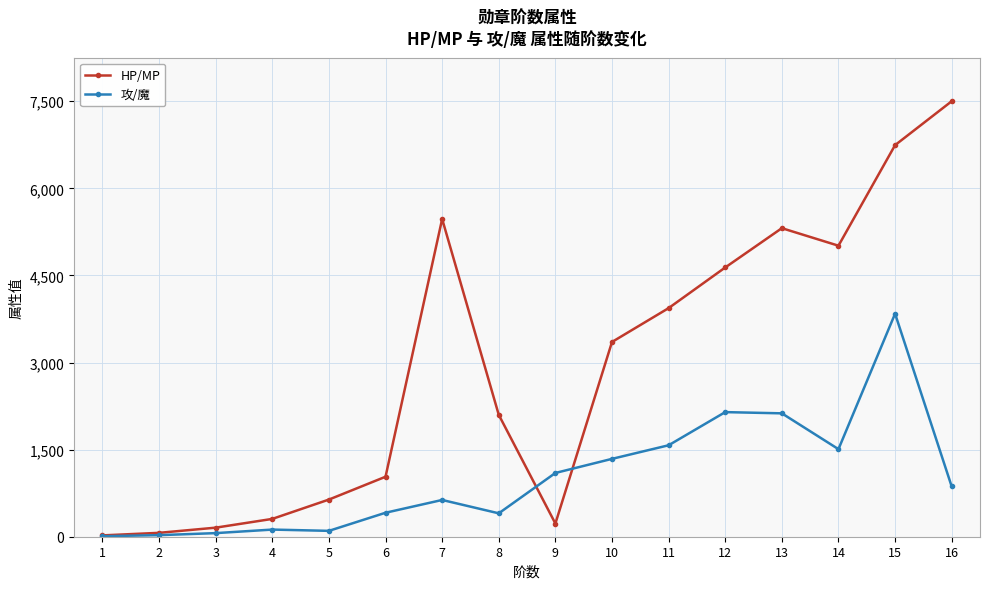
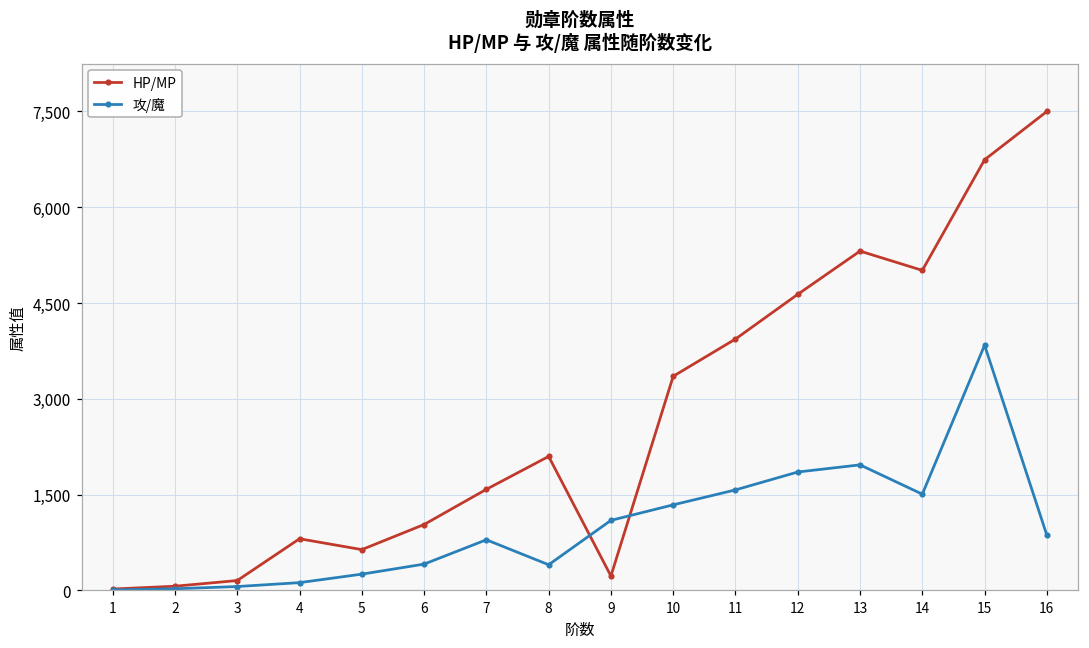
  {
    "HP/MP": {
      "3": "200",
-     "4": "300",
+     "4": "800",
      "5": "600",
      "6": "1,000",
-     "7": "5,500",
+     "7": "1,600",
      "8": "2,100",
      "9": "200",
      "10": "3,400",
      "11": "3,900",
      "12": "4,600",
      "13": "5,300",
      "14": "5,000",
      "15": "6,700",
      "16": "7,500"
    },
    "攻/魔": {
      "3": "100",
      "4": "100",
-     "5": "100",
+     "5": "300",
      "6": "400",
-     "7": "600",
+     "7": "800",
      "8": "400",
      "9": "1,100",
      "10": "1,300",
      "11": "1,600",
-     "12": "2,100",
-     "13": "2,100",
+     "12": "1,900",
+     "13": "2,000",
      "14": "1,500",
      "15": "3,800",
      "16": "900"
    }
  }
